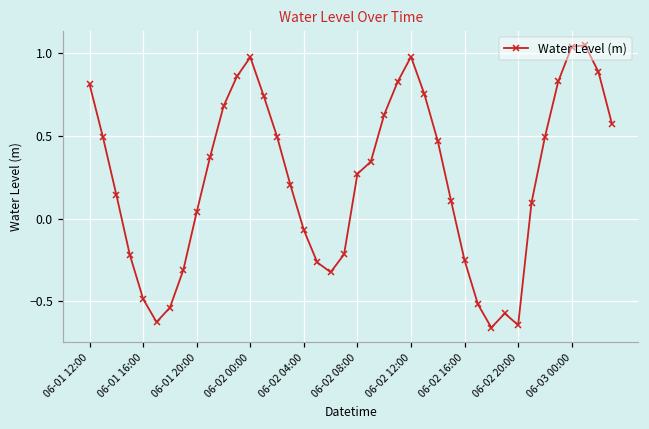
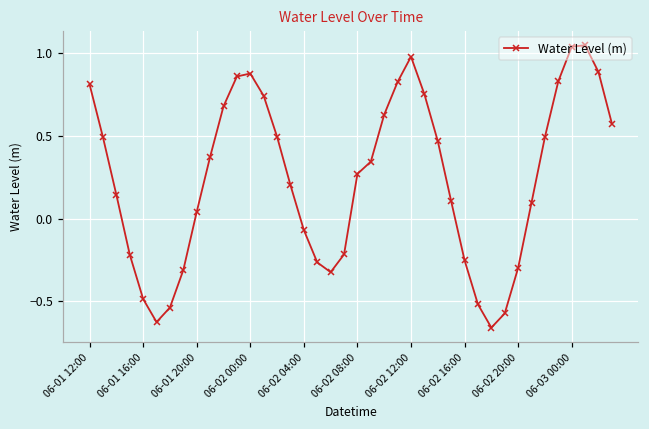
  {
    "06-01 12:00": 0.81,
    "06-01 16:00": -0.49,
    "06-01 20:00": 0.04,
-   "06-02 00:00": 0.97,
+   "06-02 00:00": 0.88,
    "06-02 04:00": -0.07,
    "06-02 08:00": 0.27,
    "06-02 12:00": 0.98,
    "06-02 16:00": -0.25,
-   "06-02 20:00": -0.64
+   "06-02 20:00": -0.30
  }
